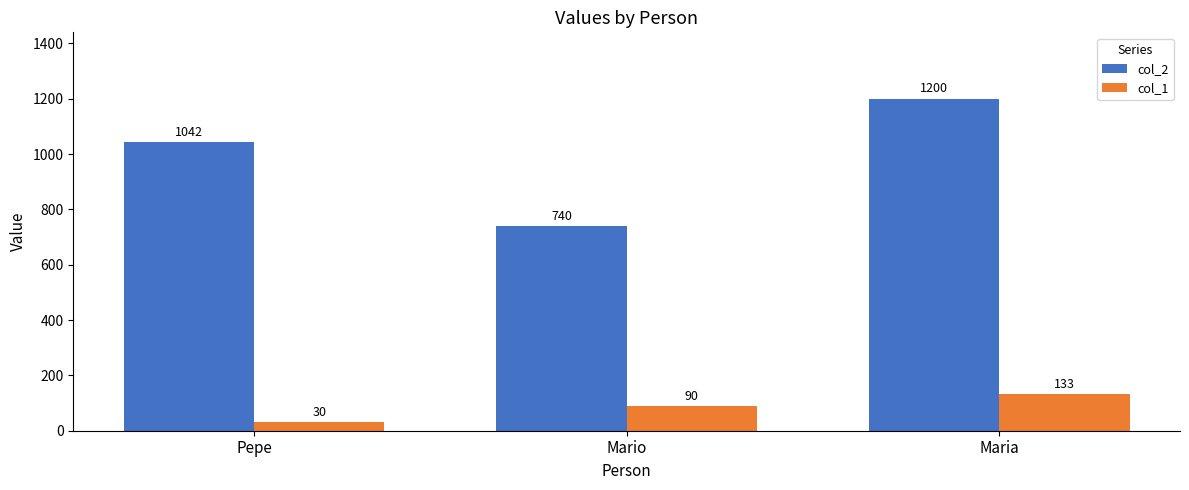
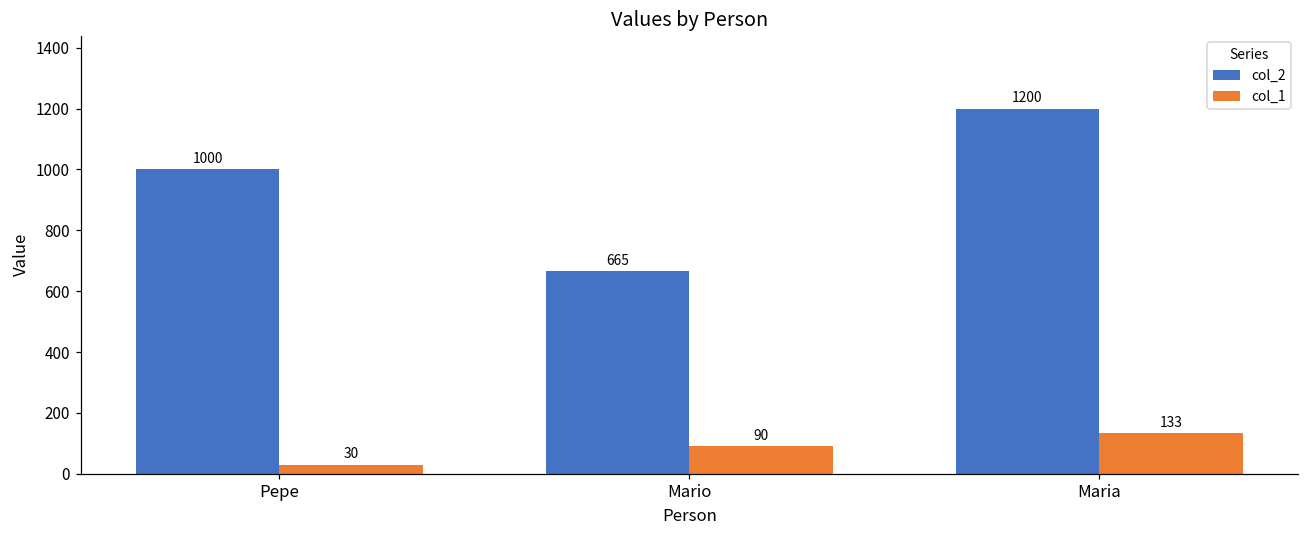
  {
    "col_2": {
-     "Pepe": 1042,
-     "Mario": 740,
+     "Pepe": 1000,
+     "Mario": 665,
      "Maria": 1200
    },
    "col_1": {
      "Pepe": 30,
      "Mario": 90,
      "Maria": 133
    }
  }
